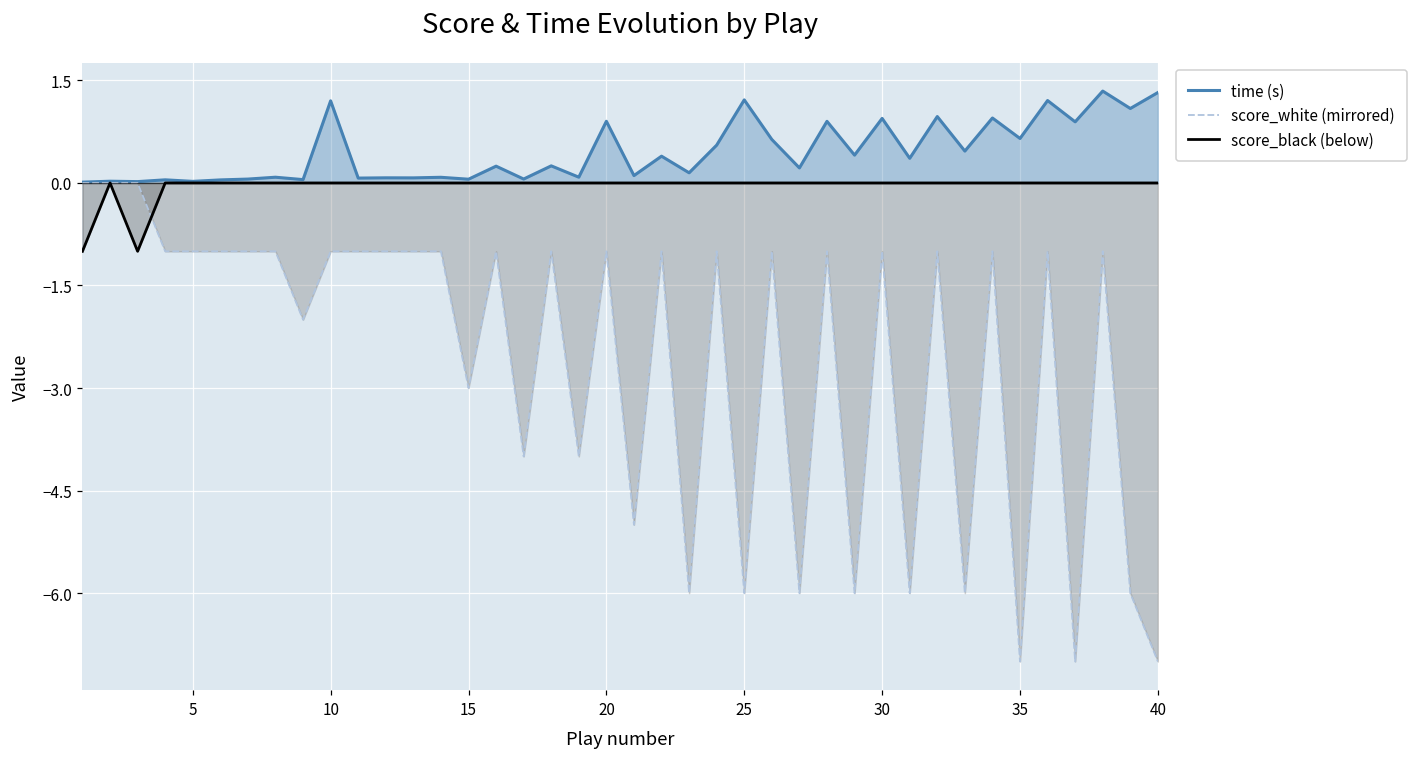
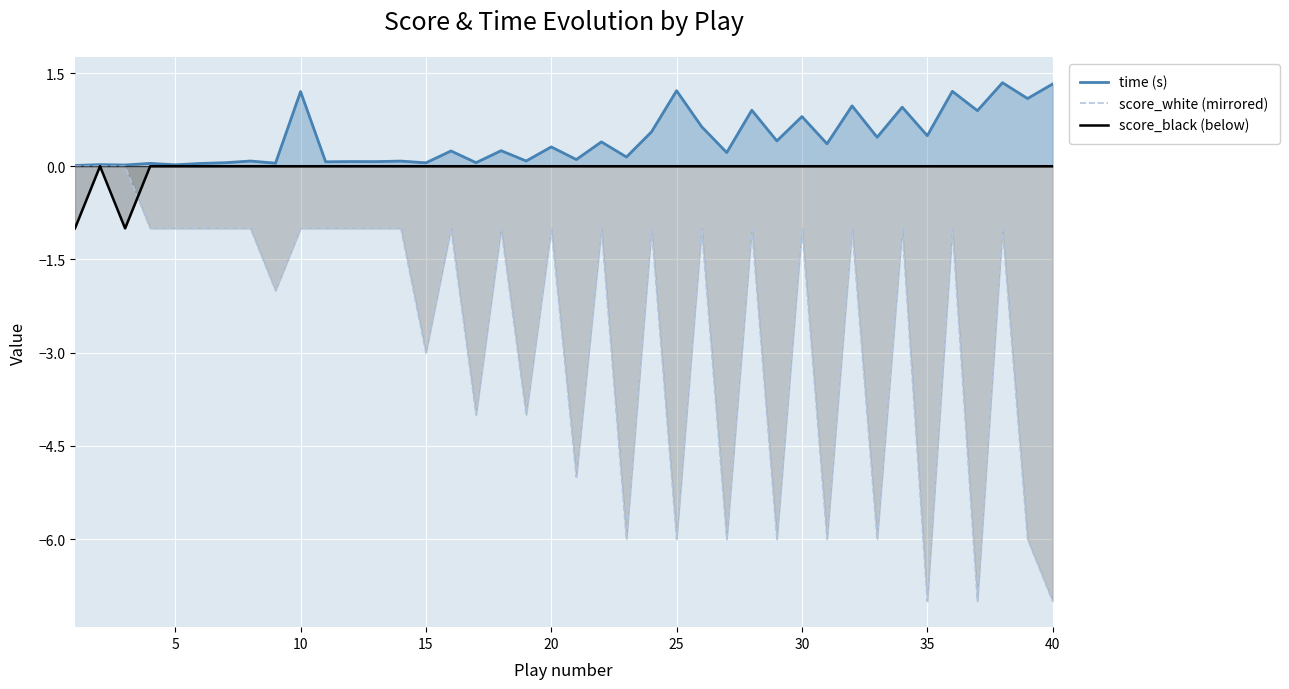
  {
    "time (s)": {
      "10": 1.2,
      "15": 0.1,
-     "20": 0.9,
+     "20": 0.3,
      "25": 1.2,
-     "30": 0.9,
-     "35": 0.7,
+     "30": 0.8,
+     "35": 0.5,
      "40": 1.3
    }
  }
